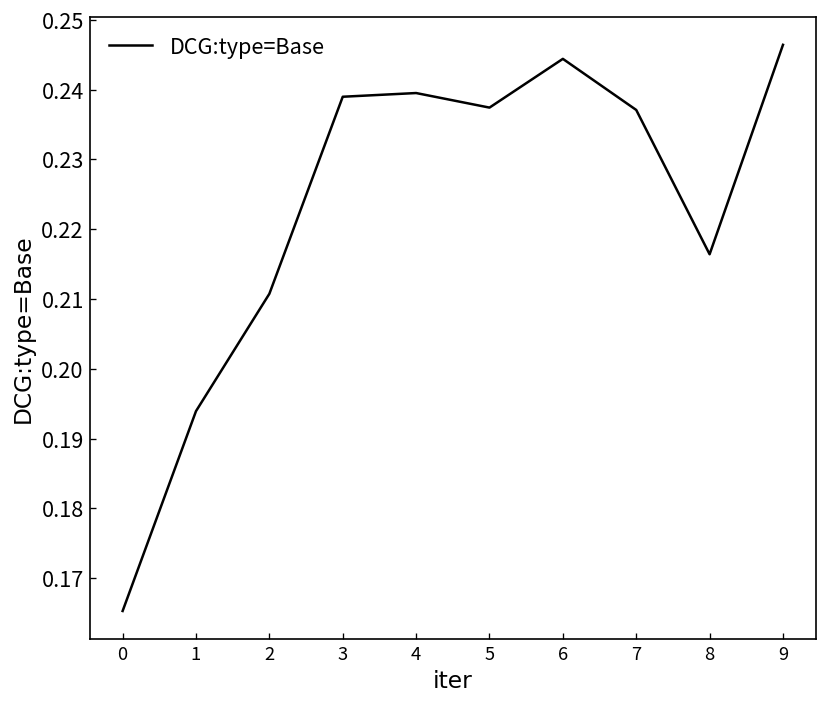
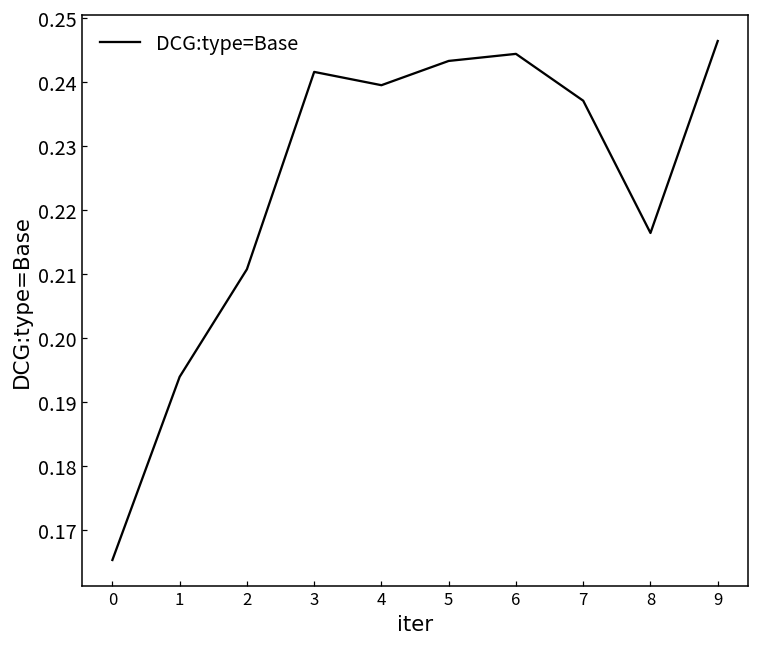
  {
    "0": 0.165,
    "1": 0.194,
    "2": 0.211,
-   "3": 0.239,
+   "3": 0.242,
    "4": 0.240,
-   "5": 0.237,
+   "5": 0.243,
    "6": 0.244,
    "7": 0.237,
    "8": 0.216,
    "9": 0.246
  }
